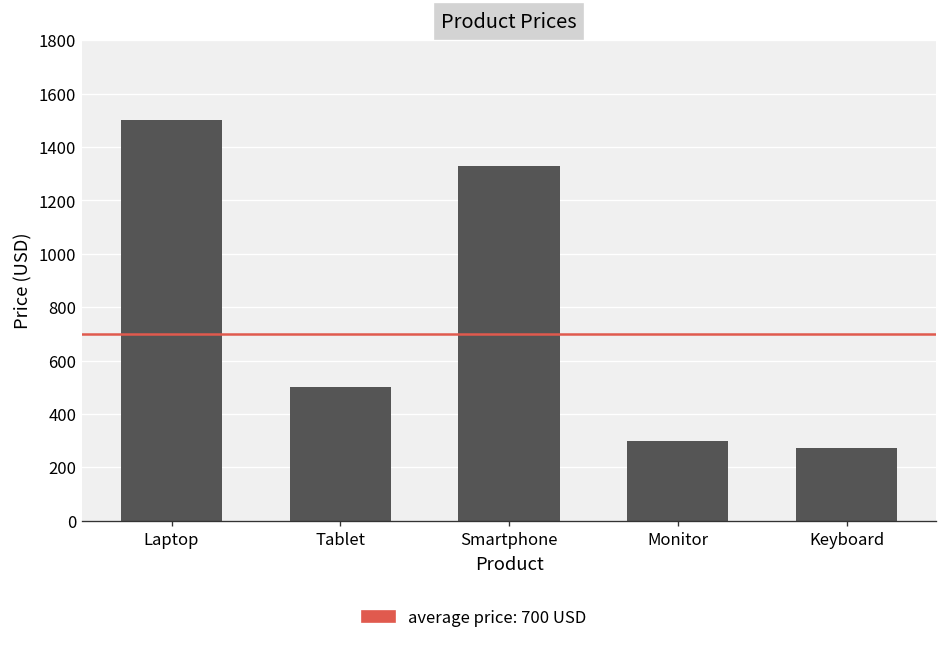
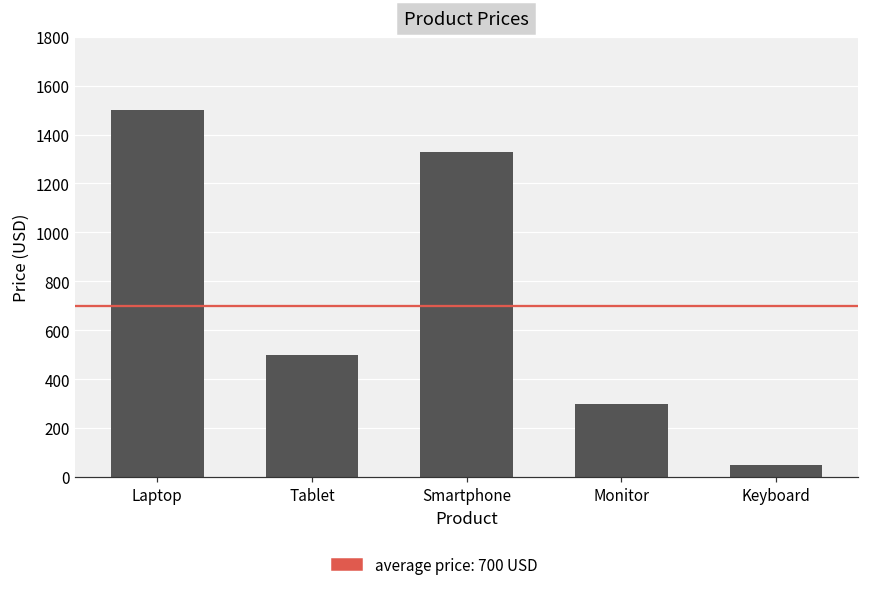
  {
    "Laptop": 1500,
    "Tablet": 500,
    "Smartphone": 1330,
    "Monitor": 300,
-   "Keyboard": 270
+   "Keyboard": 50
  }
